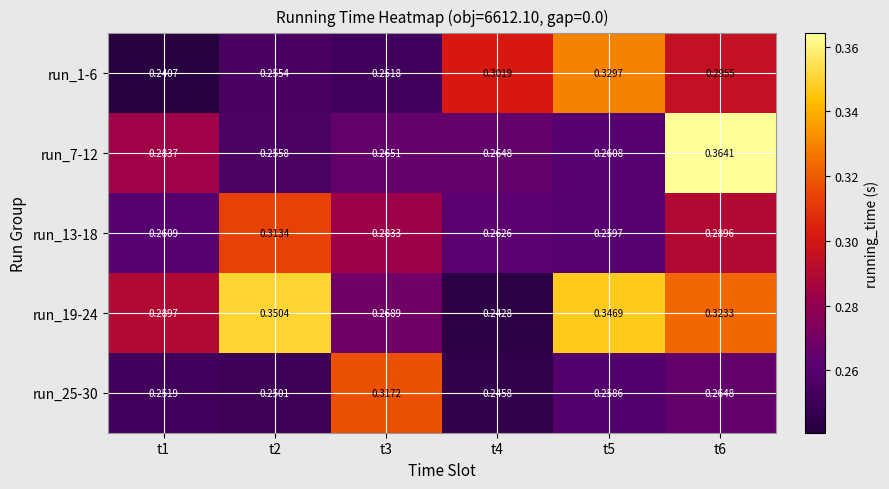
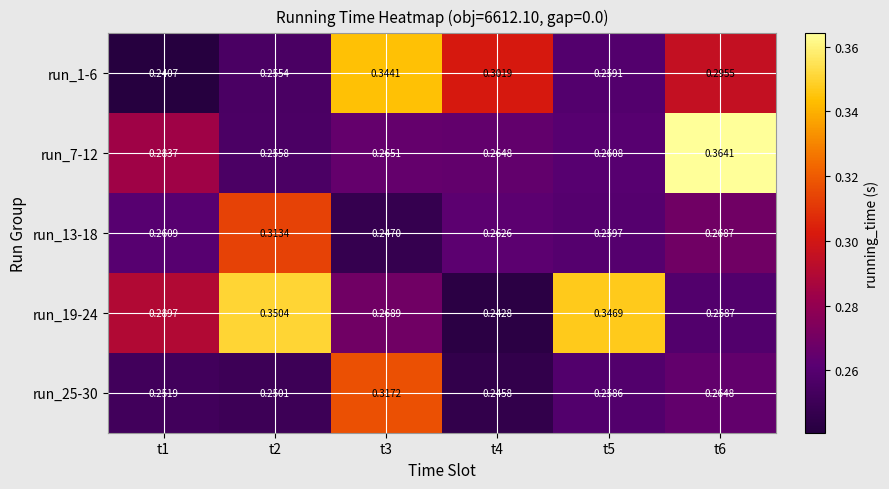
  {
    "run_1-6": {
      "t1": 0.2407,
      "t2": 0.2554,
-     "t3": 0.2518,
+     "t3": 0.3441,
      "t4": 0.3019,
-     "t5": 0.3297,
+     "t5": 0.2591,
      "t6": 0.2955
    },
    "run_7-12": {
      "t1": 0.2837,
      "t2": 0.2558,
      "t3": 0.2651,
      "t4": 0.2648,
      "t5": 0.2608,
      "t6": 0.3641
    },
    "run_13-18": {
      "t1": 0.2609,
      "t2": 0.3134,
-     "t3": 0.2833,
+     "t3": 0.2470,
      "t4": 0.2626,
      "t5": 0.2597,
-     "t6": 0.2896
+     "t6": 0.2687
    },
    "run_19-24": {
      "t1": 0.2897,
      "t2": 0.3504,
      "t3": 0.2689,
      "t4": 0.2428,
      "t5": 0.3469,
-     "t6": 0.3233
+     "t6": 0.2587
    },
    "run_25-30": {
      "t1": 0.2519,
      "t2": 0.2501,
      "t3": 0.3172,
      "t4": 0.2458,
      "t5": 0.2586,
      "t6": 0.2648
    }
  }
